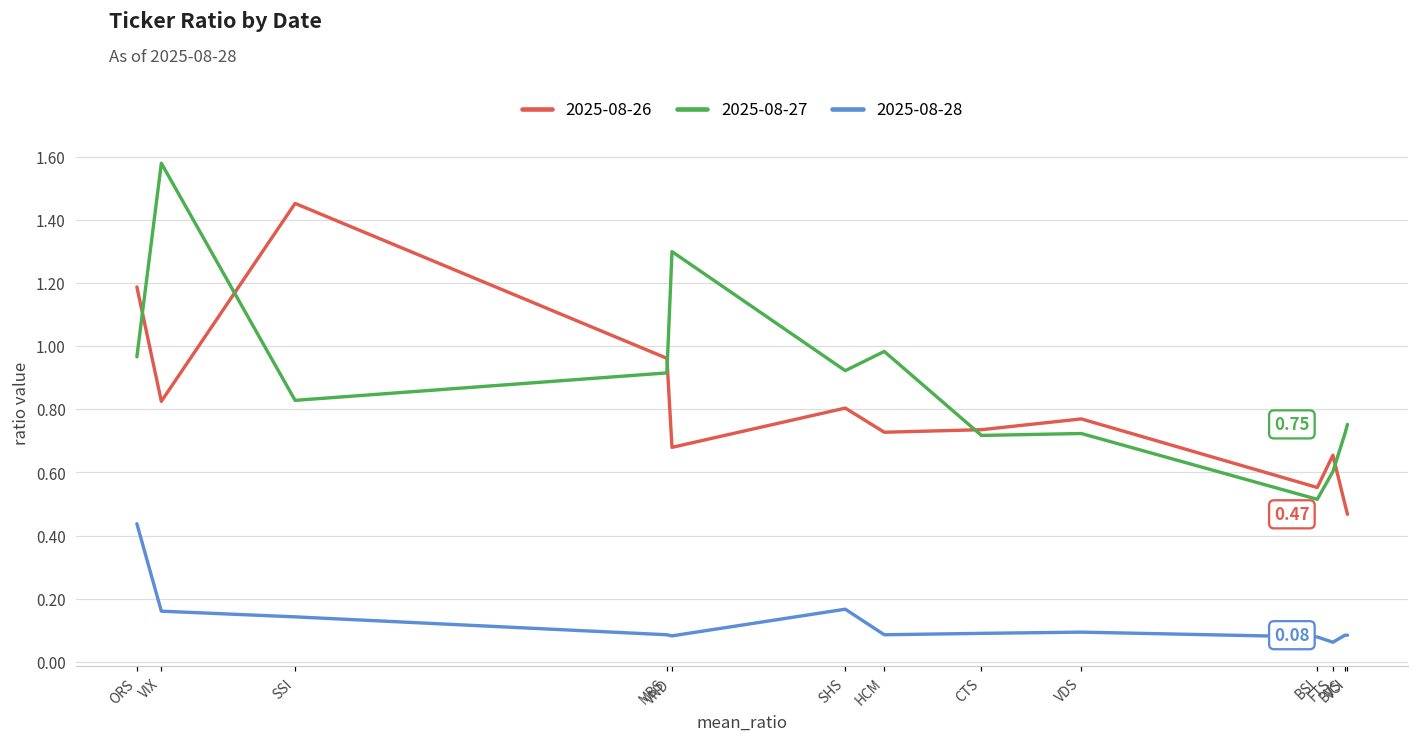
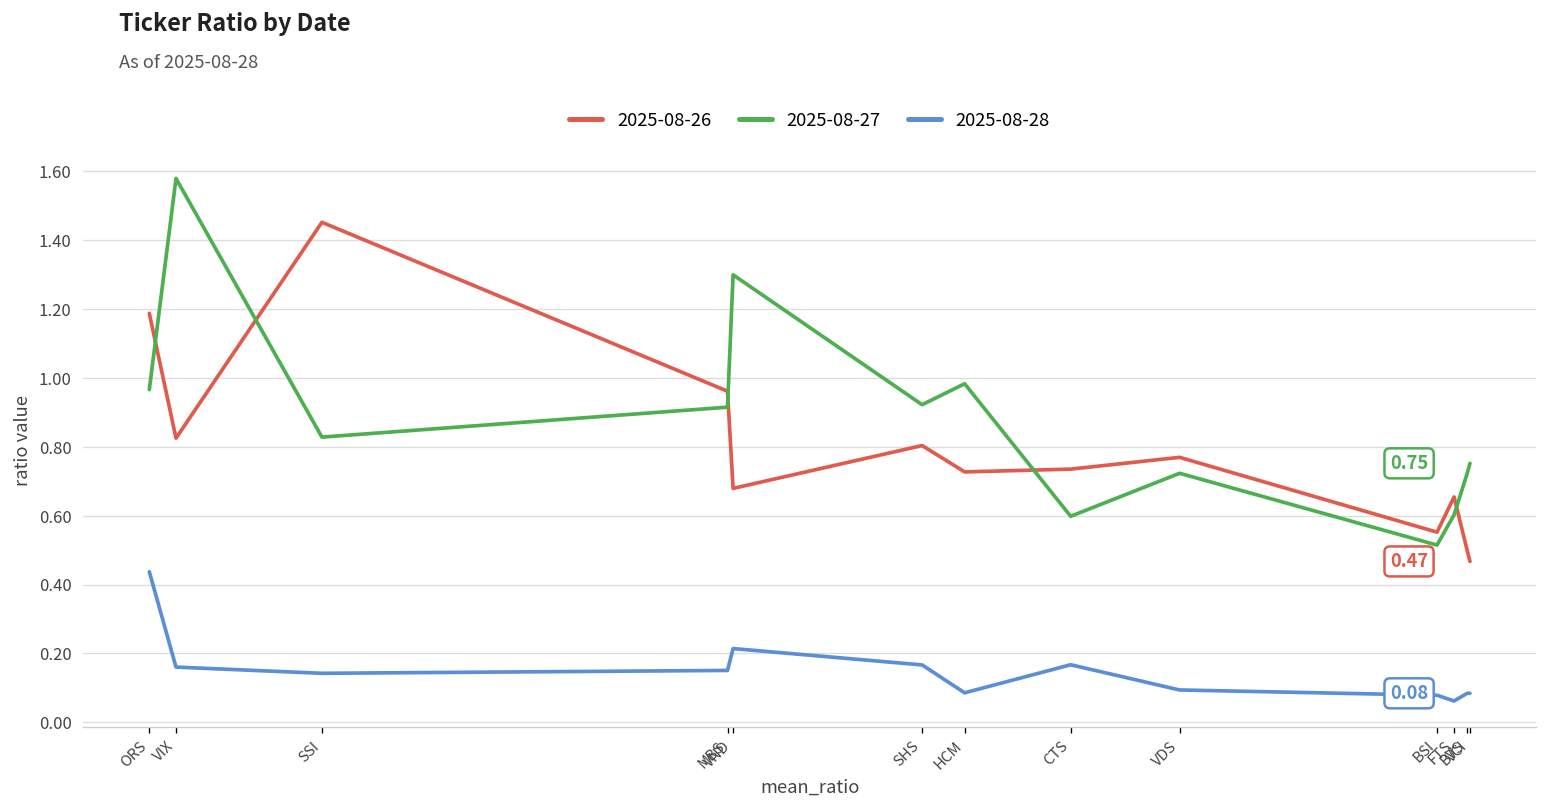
  {
    "2025-08-26": {
      "ORS": 1.19,
      "VIX": 0.83,
      "SSI": 1.45,
      "MBS": 0.96,
      "VND": 0.68,
      "SHS": 0.80,
      "HCM": 0.73,
      "CTS": 0.74,
      "VDS": 0.77,
      "BSI": 0.55,
      "FTS": 0.65,
      "BVS": 0.50,
      "VCI": 0.47
    },
    "2025-08-27": {
      "ORS": 0.97,
      "VIX": 1.58,
      "SSI": 0.83,
      "MBS": 0.92,
      "VND": 1.30,
      "SHS": 0.92,
      "HCM": 0.98,
-     "CTS": 0.72,
+     "CTS": 0.60,
      "VDS": 0.72,
      "FTS": 0.60,
      "BVS": 0.72,
      "VCI": 0.75
    },
    "2025-08-28": {
      "ORS": 0.44,
      "VIX": 0.16,
      "SSI": 0.14,
-     "MBS": 0.09,
-     "VND": 0.08,
+     "MBS": 0.15,
+     "VND": 0.21,
      "SHS": 0.17,
      "HCM": 0.09,
-     "CTS": 0.09,
+     "CTS": 0.17,
      "VDS": 0.09,
      "FTS": 0.06,
      "BVS": 0.08,
      "VCI": 0.08
    }
  }
